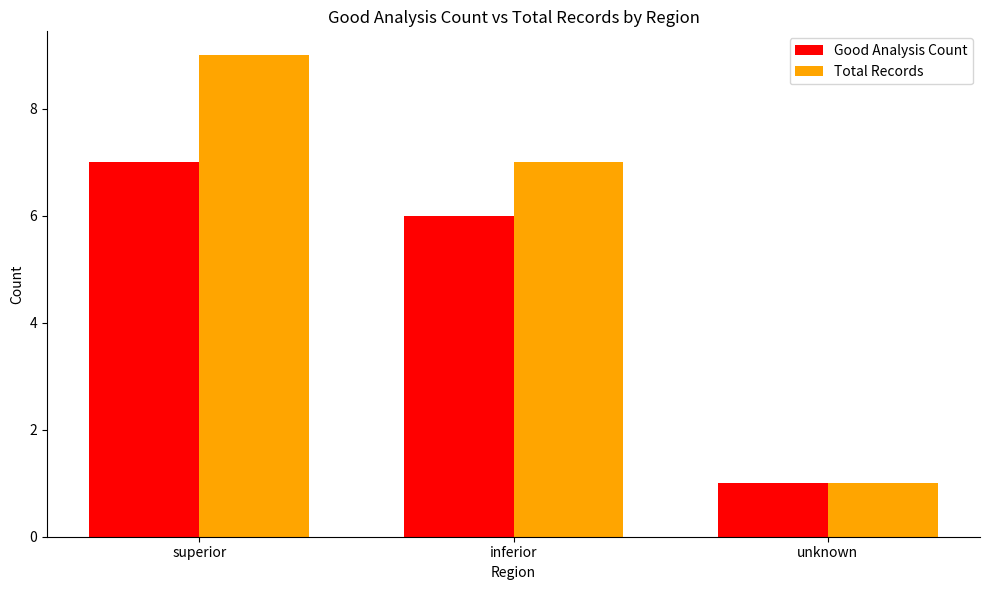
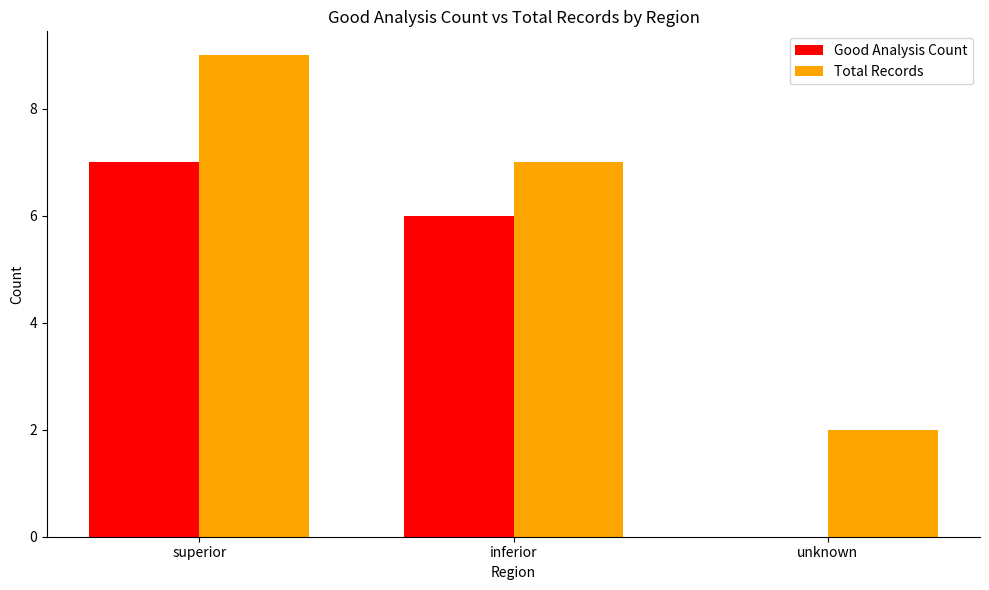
  {
    "Good Analysis Count": {
      "superior": 7,
      "inferior": 6,
-     "unknown": 1
+     "unknown": 0
    },
    "Total Records": {
      "superior": 9,
      "inferior": 7,
-     "unknown": 1
+     "unknown": 2
    }
  }
